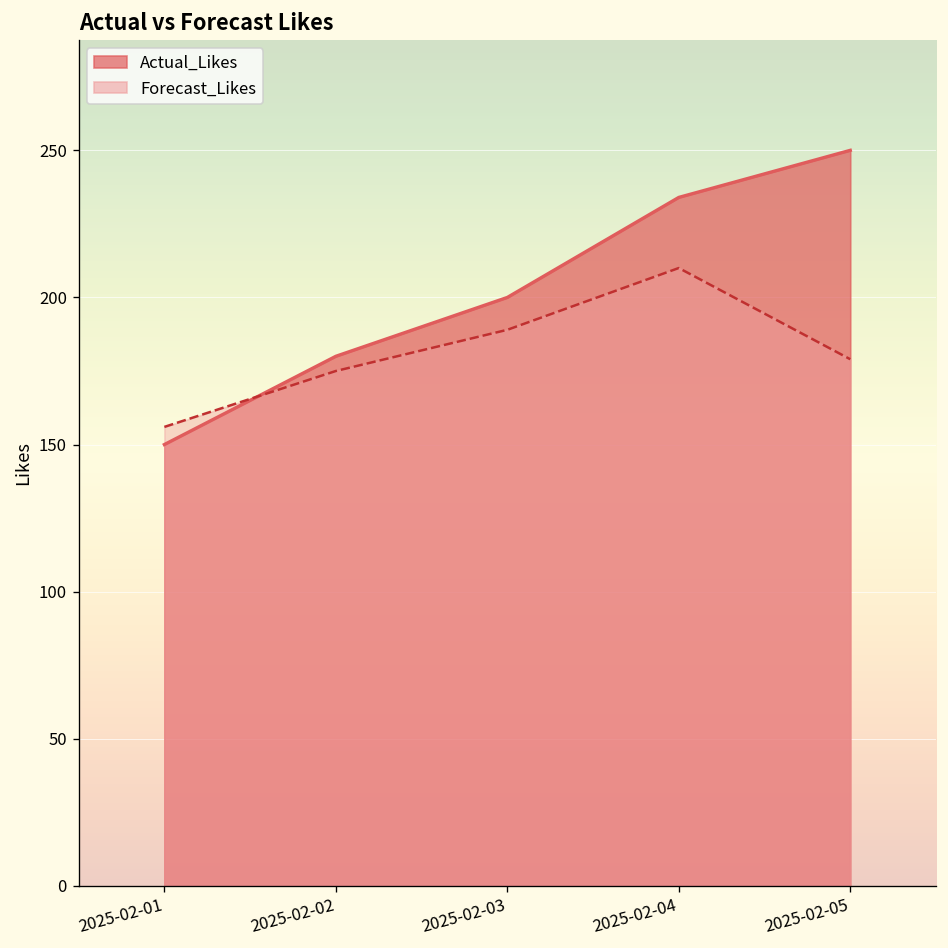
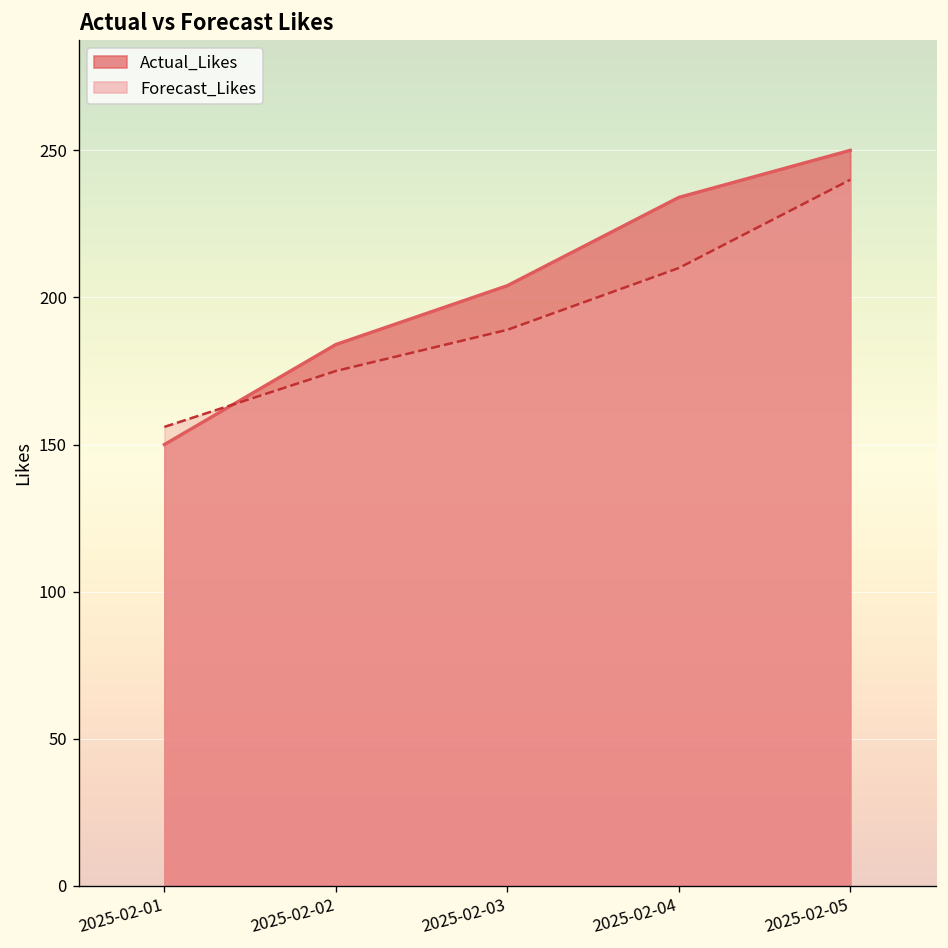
  {
    "Actual_Likes": {
      "2025-02-01": 150,
-     "2025-02-02": 180,
-     "2025-02-03": 200,
+     "2025-02-02": 184,
+     "2025-02-03": 204,
      "2025-02-04": 234,
      "2025-02-05": 250
    },
    "Forecast_Likes": {
      "2025-02-01": 156,
      "2025-02-02": 175,
      "2025-02-03": 189,
      "2025-02-04": 210,
-     "2025-02-05": 179
+     "2025-02-05": 240
    }
  }
